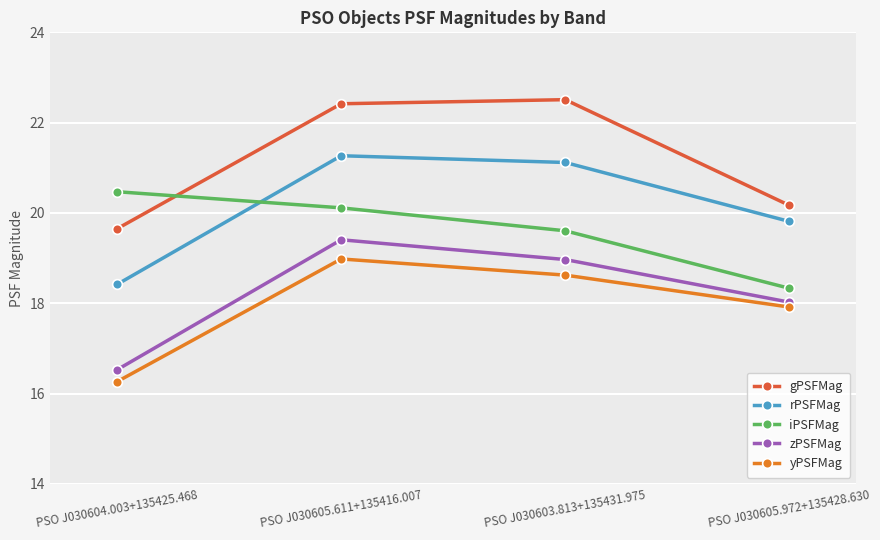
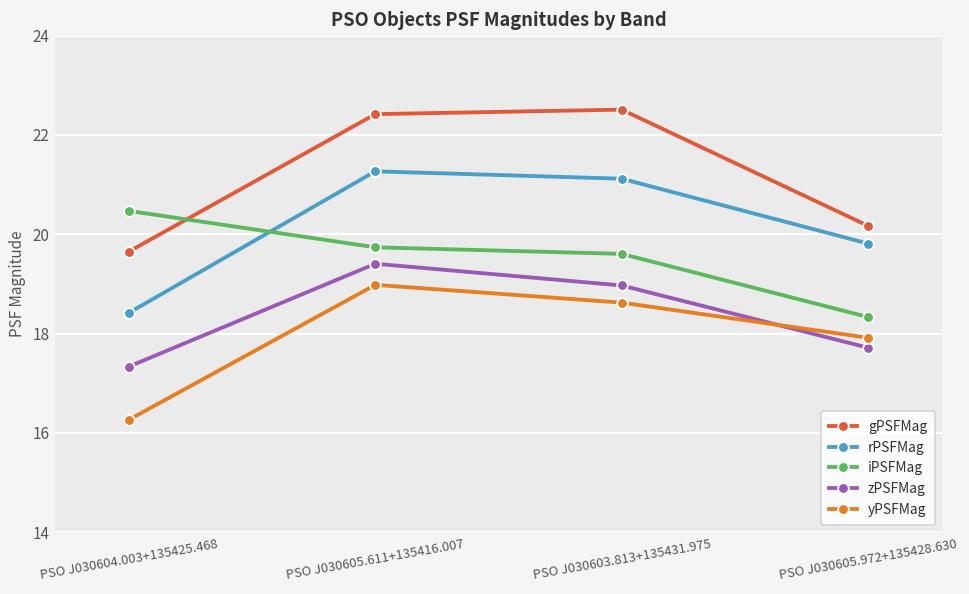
  {
    "rPSFMag": {
      "PSO J030604.003+135425.468": 18.4,
      "PSO J030605.611+135416.007": 21.3,
      "PSO J030603.813+135431.975": 21.1,
      "PSO J030605.972+135428.630": 19.8
    },
    "iPSFMag": {
      "PSO J030604.003+135425.468": 20.5,
-     "PSO J030605.611+135416.007": 20.1,
+     "PSO J030605.611+135416.007": 19.7,
      "PSO J030603.813+135431.975": 19.6,
      "PSO J030605.972+135428.630": 18.3
    },
    "zPSFMag": {
-     "PSO J030604.003+135425.468": 16.5,
+     "PSO J030604.003+135425.468": 17.3,
      "PSO J030605.611+135416.007": 19.4,
      "PSO J030603.813+135431.975": 19.0,
-     "PSO J030605.972+135428.630": 18.0
+     "PSO J030605.972+135428.630": 17.7
    }
  }
